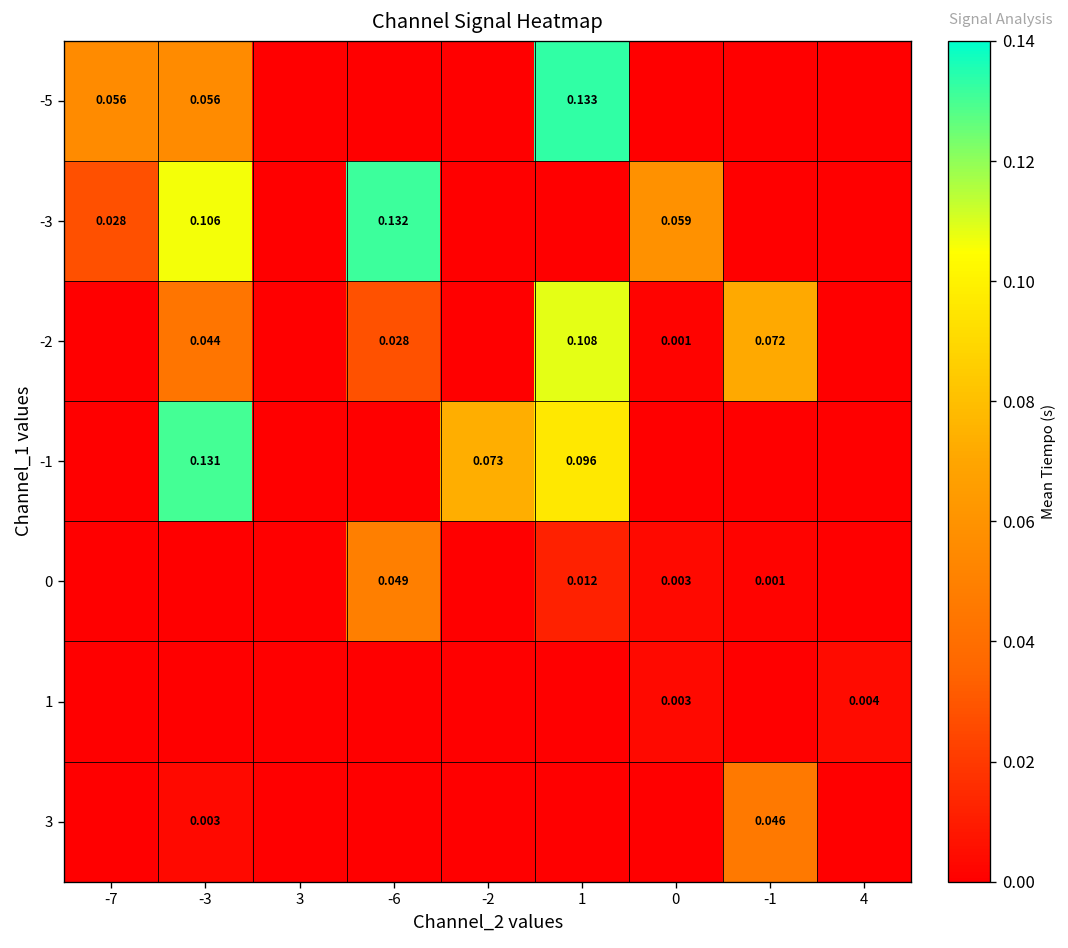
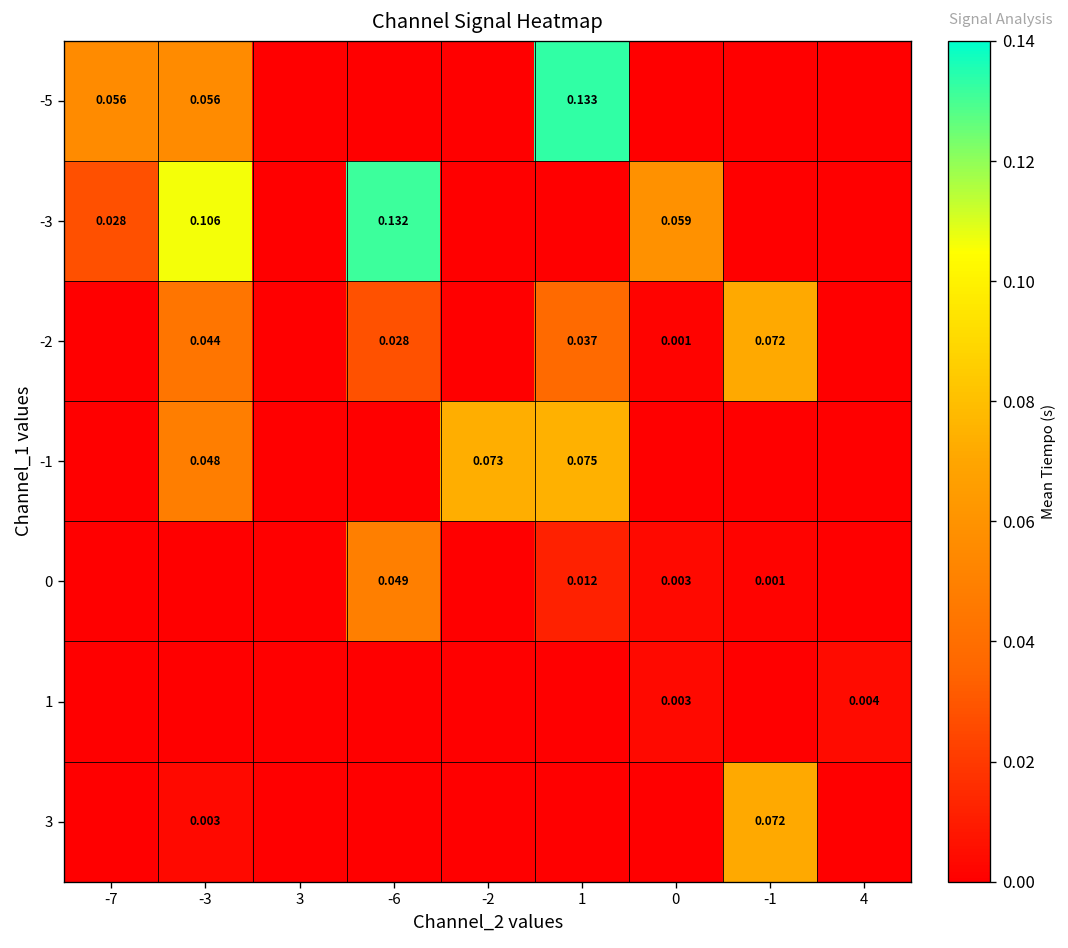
  {
    "-5": {
      "-7": 0.056,
      "-3": 0.056,
      "1": 0.133
    },
    "-3": {
      "-7": 0.028,
      "-3": 0.106,
      "-6": 0.132,
      "0": 0.059
    },
    "-2": {
      "-3": 0.044,
      "-6": 0.028,
-     "1": 0.108,
+     "1": 0.037,
      "0": 0.001,
      "-1": 0.072
    },
    "-1": {
-     "-3": 0.131,
+     "-3": 0.048,
      "-2": 0.073,
-     "1": 0.096
+     "1": 0.075
    },
    "0": {
      "-6": 0.049,
      "1": 0.012,
      "0": 0.003,
      "-1": 0.001
    },
    "1": {
      "0": 0.003,
      "4": 0.004
    },
    "3": {
      "-3": 0.003,
-     "-1": 0.046
+     "-1": 0.072
    }
  }
